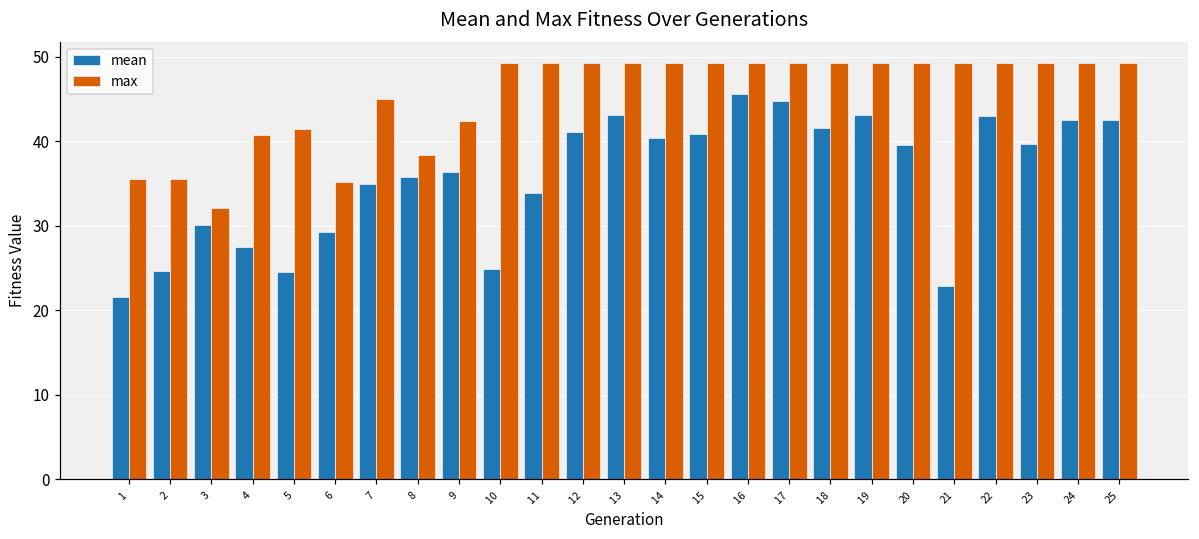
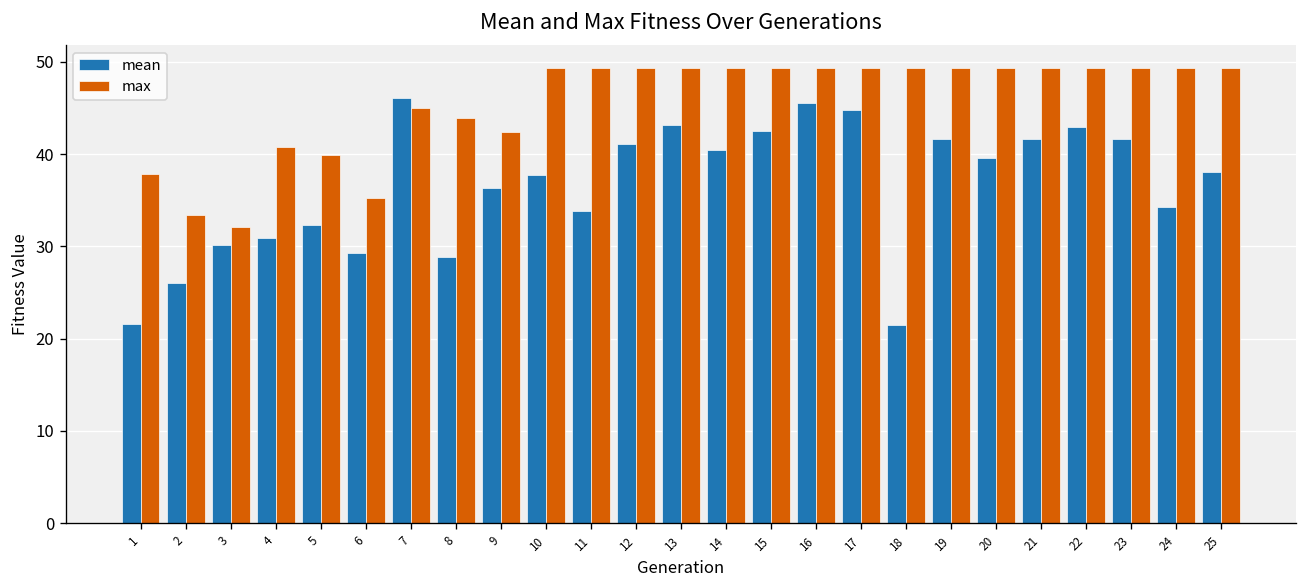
  {
    "mean": {
      "1": 22,
-     "2": 25,
+     "2": 26,
      "3": 30,
-     "4": 27,
-     "5": 25,
+     "4": 31,
+     "5": 32,
      "6": 29,
-     "7": 35,
-     "8": 36,
+     "7": 46,
+     "8": 29,
      "9": 36,
-     "10": 25,
+     "10": 38,
      "11": 34,
      "12": 41,
      "13": 43,
      "14": 40,
-     "15": 41,
+     "15": 43,
      "16": 46,
      "17": 45,
-     "18": 42,
-     "19": 43,
+     "18": 21,
+     "19": 42,
      "20": 40,
-     "21": 23,
+     "21": 42,
      "22": 43,
-     "23": 40,
-     "24": 42,
-     "25": 42
+     "23": 42,
+     "24": 34,
+     "25": 38
    },
    "max": {
-     "1": 36,
-     "2": 36,
+     "1": 38,
+     "2": 33,
      "3": 32,
      "4": 41,
-     "5": 41,
+     "5": 40,
      "6": 35,
      "7": 45,
-     "8": 38,
+     "8": 44,
      "9": 42,
      "10": 49,
      "11": 49,
      "12": 49,
      "13": 49,
      "14": 49,
      "15": 49,
      "16": 49,
      "17": 49,
      "18": 49,
      "19": 49,
      "20": 49,
      "21": 49,
      "22": 49,
      "23": 49,
      "24": 49,
      "25": 49
    }
  }
